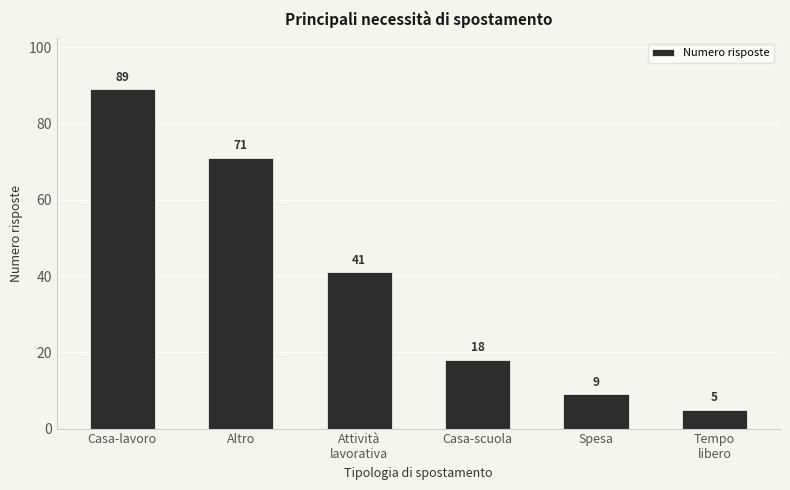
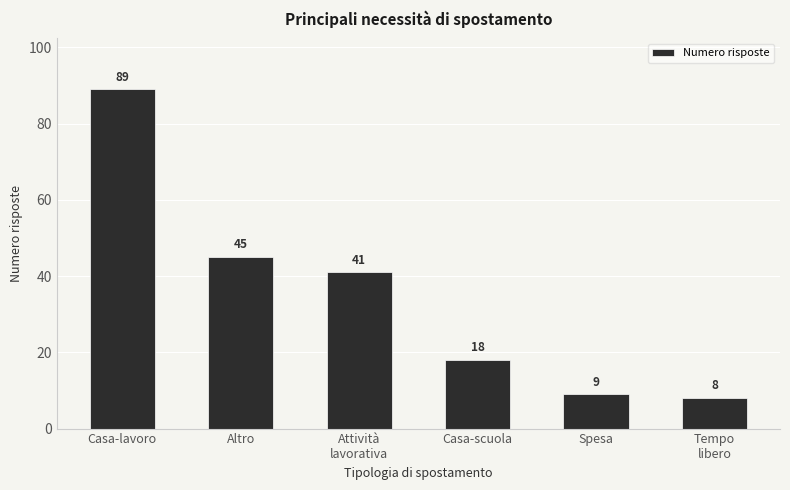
  {
    "Casa-lavoro": 89,
-   "Altro": 71,
+   "Altro": 45,
    "Attività lavorativa": 41,
    "Casa-scuola": 18,
    "Spesa": 9,
-   "Tempo libero": 5
+   "Tempo libero": 8
  }
